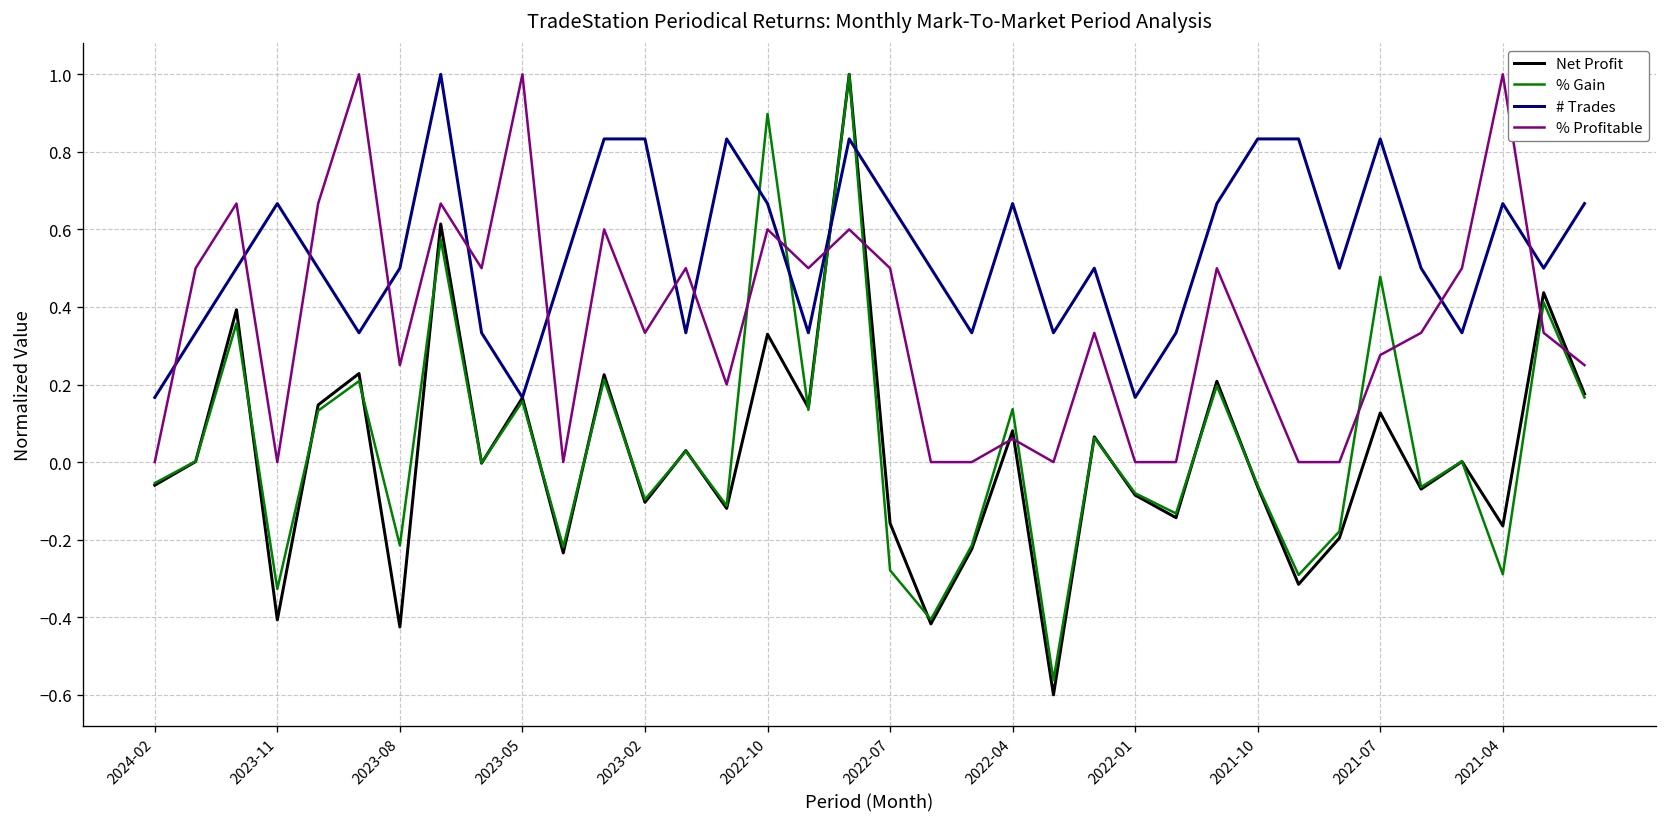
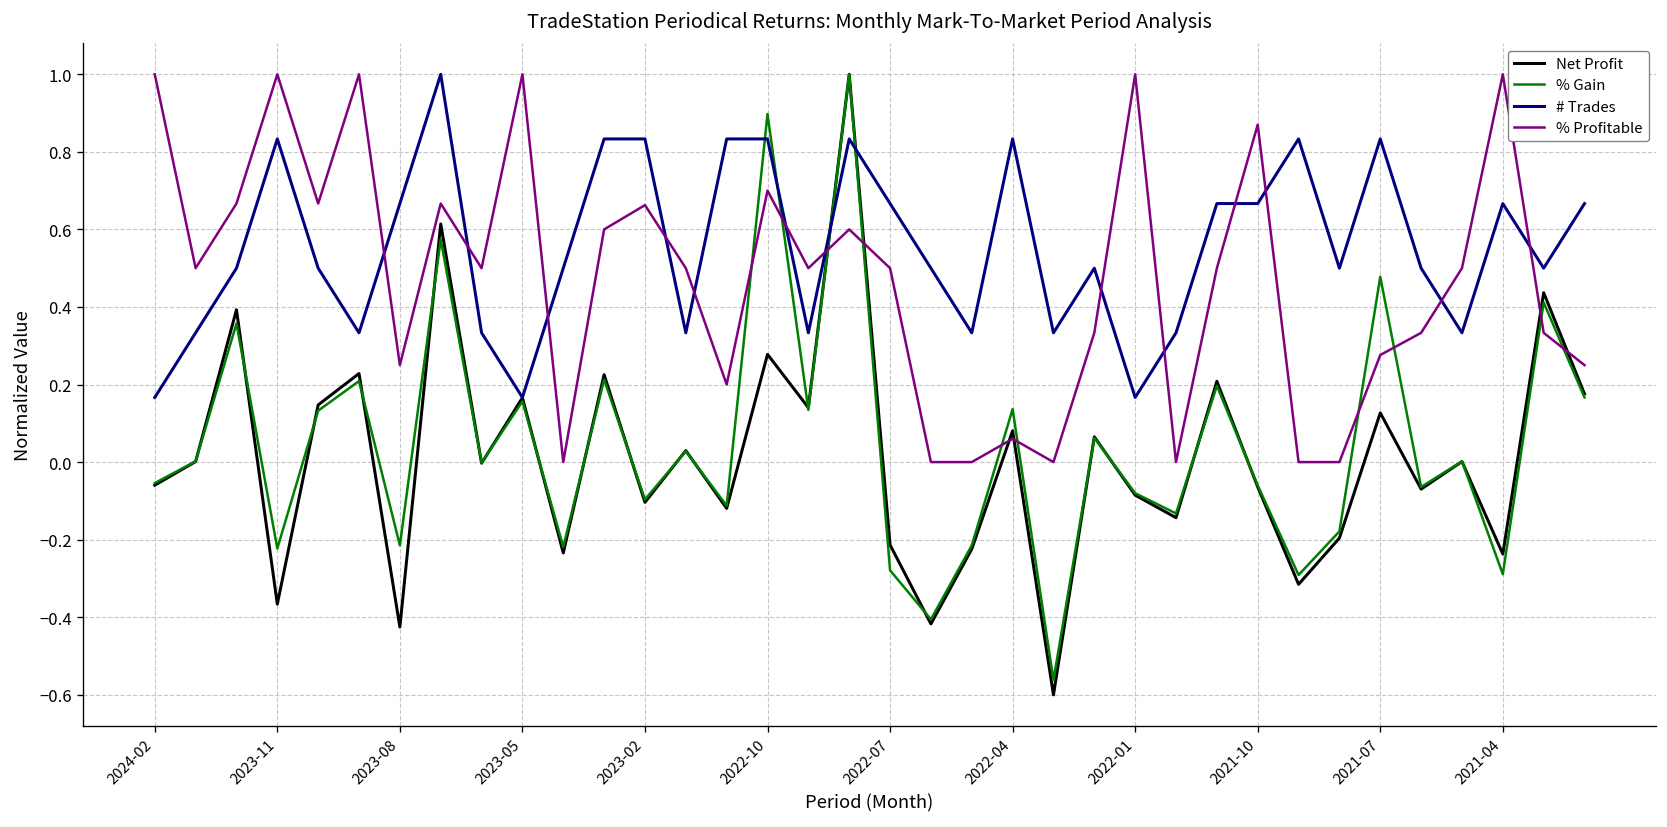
  {
    "Net Profit": {
-     "2023-11": -0.41,
+     "2023-11": -0.37,
      "2023-08": -0.43,
-     "2022-10": 0.33,
-     "2022-07": -0.16,
+     "2022-10": 0.28,
+     "2022-07": -0.21,
      "2022-04": 0.08,
      "2021-07": 0.13,
-     "2021-04": -0.16
+     "2021-04": -0.24
    },
    "% Gain": {
-     "2023-11": -0.33,
+     "2023-11": -0.22,
      "2023-08": -0.21,
      "2023-05": 0.16,
      "2022-10": 0.90,
      "2022-07": -0.28,
      "2022-04": 0.14,
      "2021-07": 0.48,
      "2021-04": -0.29
    },
    "# Trades": {
      "2024-02": 0.17,
-     "2023-11": 0.67,
-     "2023-08": 0.50,
+     "2023-11": 0.83,
+     "2023-08": 0.67,
      "2023-02": 0.83,
-     "2022-10": 0.67,
+     "2022-10": 0.83,
      "2022-07": 0.67,
-     "2022-04": 0.67,
+     "2022-04": 0.83,
      "2022-01": 0.17,
-     "2021-10": 0.83,
+     "2021-10": 0.67,
      "2021-07": 0.83,
      "2021-04": 0.67
    },
    "% Profitable": {
-     "2024-02": 0,
-     "2023-11": 0,
+     "2024-02": 1,
+     "2023-11": 1,
      "2023-08": 0.25,
      "2023-05": 1.00,
-     "2023-02": 0.33,
-     "2022-10": 0.6,
+     "2023-02": 0.66,
+     "2022-10": 0.7,
      "2022-07": 0.50,
      "2022-04": 0.06,
-     "2022-01": 0,
-     "2021-10": 0.25,
+     "2022-01": 1,
+     "2021-10": 0.87,
      "2021-07": 0.28,
      "2021-04": 1.00
    }
  }
